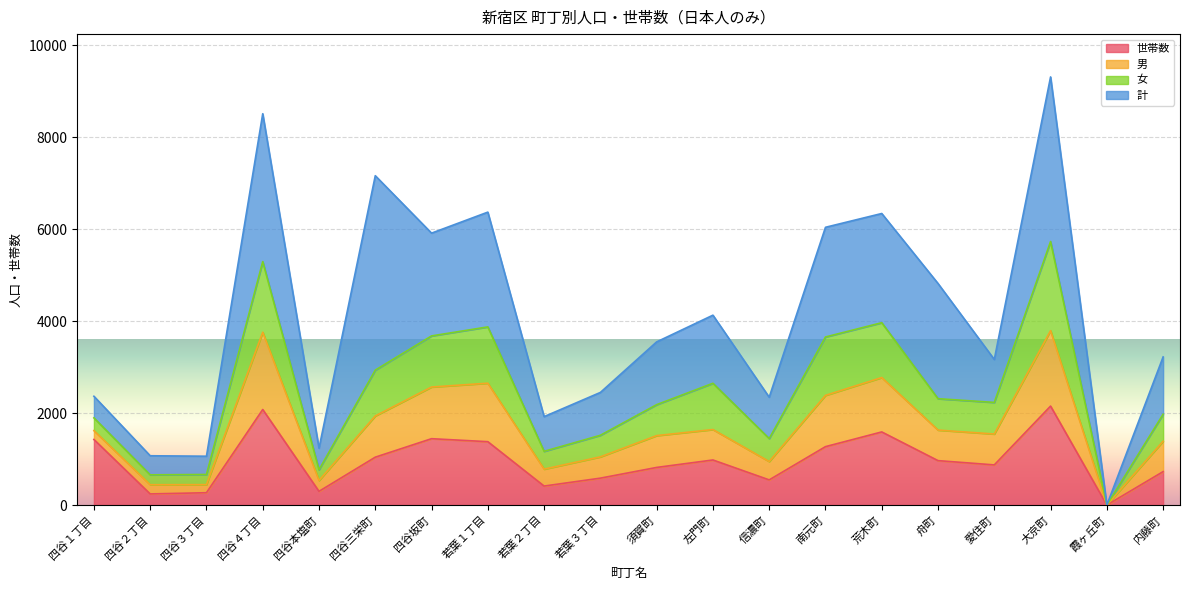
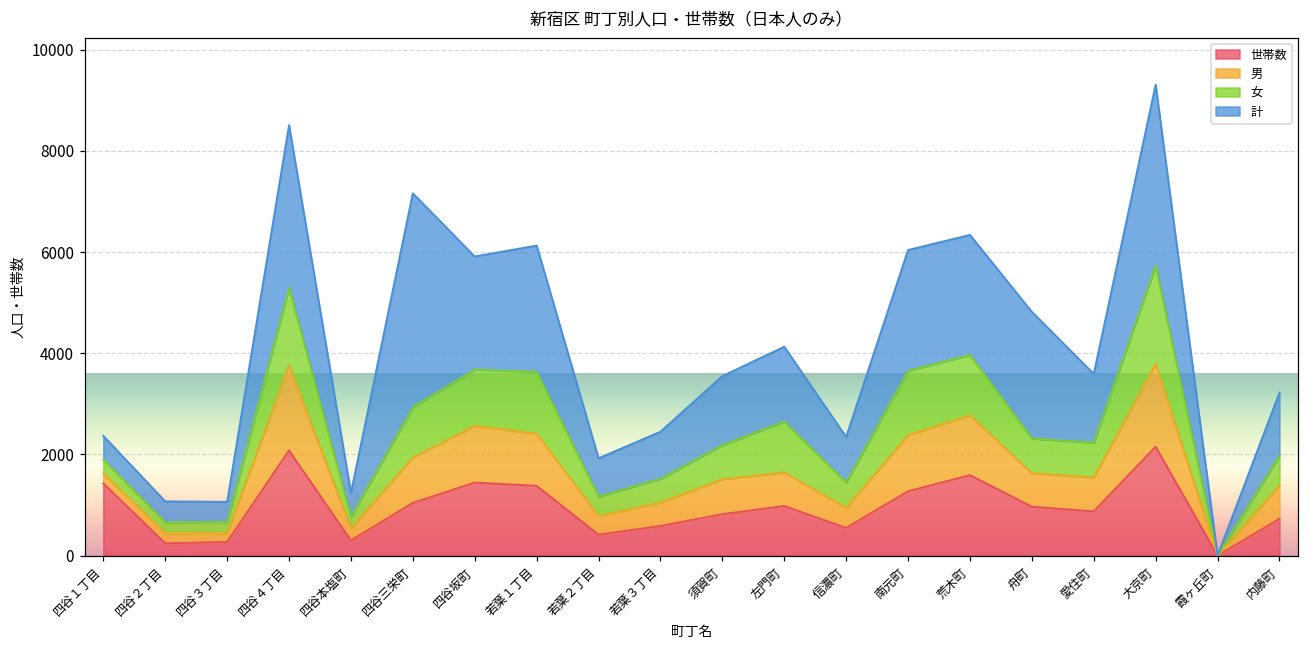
  {
    "世帯数": {
      "四谷１丁目": 1400,
      "四谷２丁目": 200,
      "四谷３丁目": 300,
      "四谷４丁目": 2100,
      "四谷本塩町": 300,
      "四谷三栄町": 1000,
      "四谷坂町": 1400,
      "若葉１丁目": 1400,
      "若葉２丁目": 400,
      "若葉３丁目": 600,
      "須賀町": 800,
      "左門町": 1000,
      "信濃町": 500,
      "南元町": 1300,
      "荒木町": 1600,
      "舟町": 1000,
      "愛住町": 900,
      "大京町": 2200,
      "内藤町": 700
    },
    "男": {
      "四谷１丁目": 200,
      "四谷２丁目": 200,
      "四谷３丁目": 200,
      "四谷４丁目": 1700,
      "四谷本塩町": 200,
      "四谷三栄町": 900,
      "四谷坂町": 1100,
-     "若葉１丁目": 1300,
+     "若葉１丁目": 1000,
      "若葉２丁目": 400,
      "若葉３丁目": 500,
      "須賀町": 700,
      "左門町": 700,
      "信濃町": 400,
      "南元町": 1100,
      "荒木町": 1200,
      "舟町": 700,
      "愛住町": 700,
      "大京町": 1600,
      "内藤町": 700
    },
    "女": {
      "四谷１丁目": 300,
      "四谷２丁目": 200,
      "四谷３丁目": 200,
      "四谷４丁目": 1500,
      "四谷本塩町": 200,
      "四谷三栄町": 1000,
      "四谷坂町": 1100,
      "若葉１丁目": 1200,
      "若葉２丁目": 400,
      "若葉３丁目": 500,
      "須賀町": 700,
      "左門町": 1000,
      "信濃町": 500,
      "南元町": 1300,
      "荒木町": 1200,
      "舟町": 700,
      "愛住町": 700,
      "大京町": 1900,
      "内藤町": 600
    },
    "計": {
      "四谷１丁目": 500,
      "四谷２丁目": 400,
      "四谷３丁目": 400,
      "四谷４丁目": 3200,
      "四谷本塩町": 500,
      "四谷三栄町": 4200,
      "四谷坂町": 2200,
      "若葉１丁目": 2500,
      "若葉２丁目": 800,
      "若葉３丁目": 900,
      "須賀町": 1400,
      "左門町": 1500,
      "信濃町": 900,
      "南元町": 2400,
      "荒木町": 2400,
      "舟町": 2500,
-     "愛住町": 900,
+     "愛住町": 1400,
      "大京町": 3600,
      "内藤町": 1200
    }
  }
